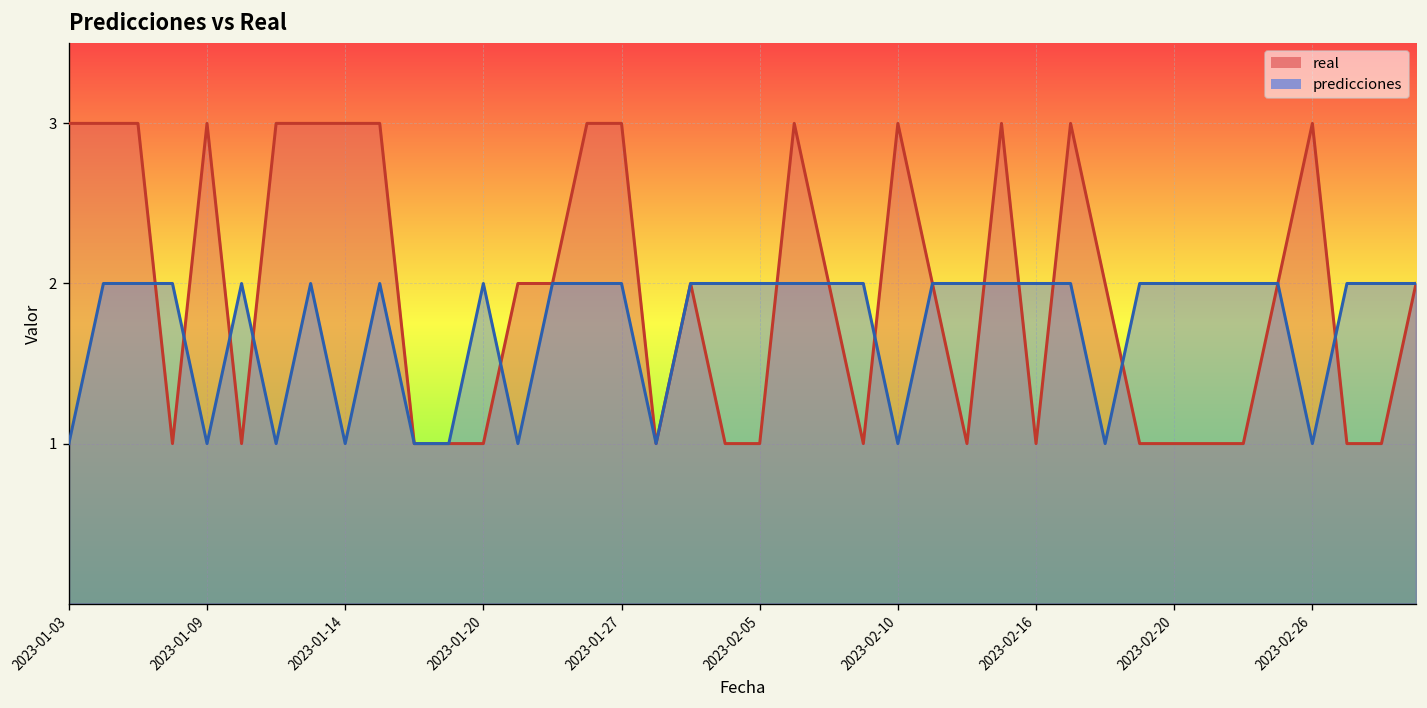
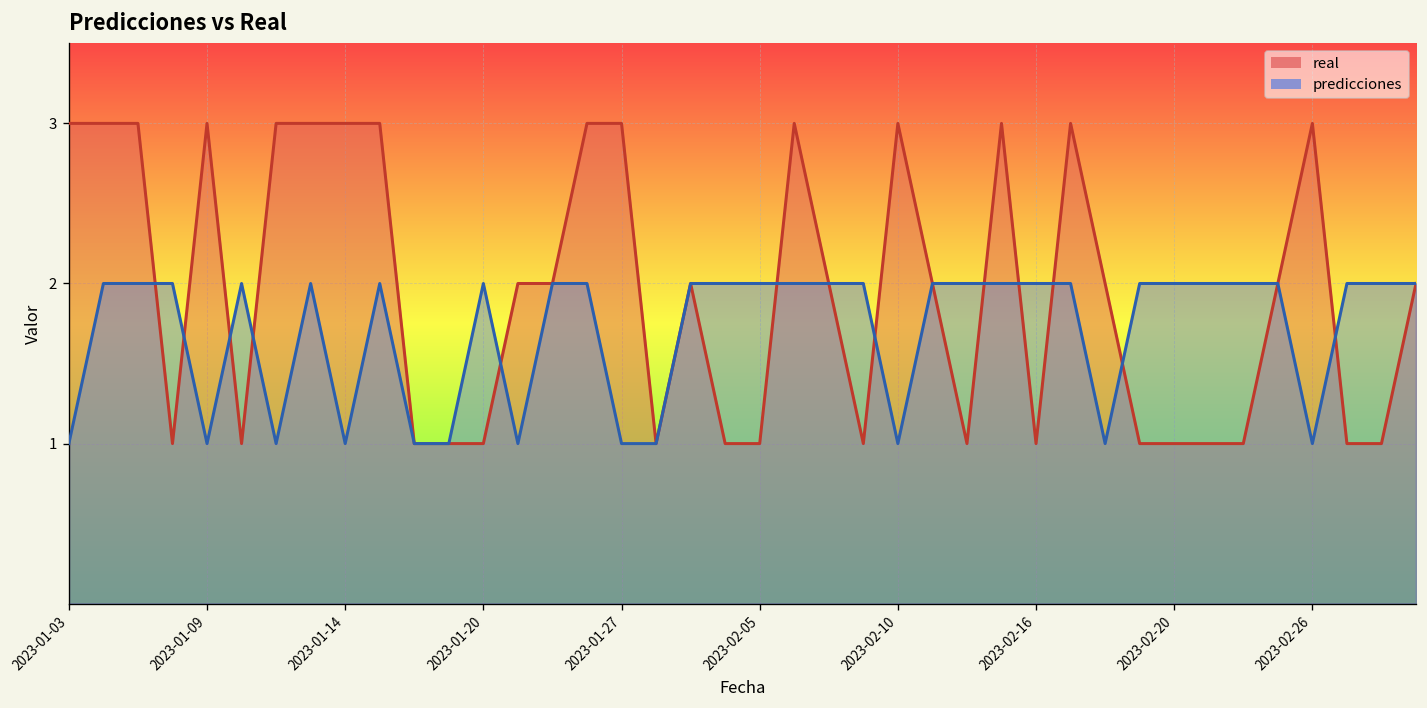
  {
    "real": {
      "2023-01-03": 3,
      "2023-01-09": 3,
      "2023-01-14": 3,
      "2023-01-20": 1,
      "2023-01-27": 3,
      "2023-02-05": 1,
      "2023-02-10": 3,
      "2023-02-16": 1,
      "2023-02-20": 1,
      "2023-02-26": 3
    },
    "predicciones": {
      "2023-01-03": 1,
      "2023-01-09": 1,
      "2023-01-14": 1,
      "2023-01-20": 2,
-     "2023-01-27": 2,
+     "2023-01-27": 1,
      "2023-02-05": 2,
      "2023-02-10": 1,
      "2023-02-16": 2,
      "2023-02-20": 2,
      "2023-02-26": 1
    }
  }
